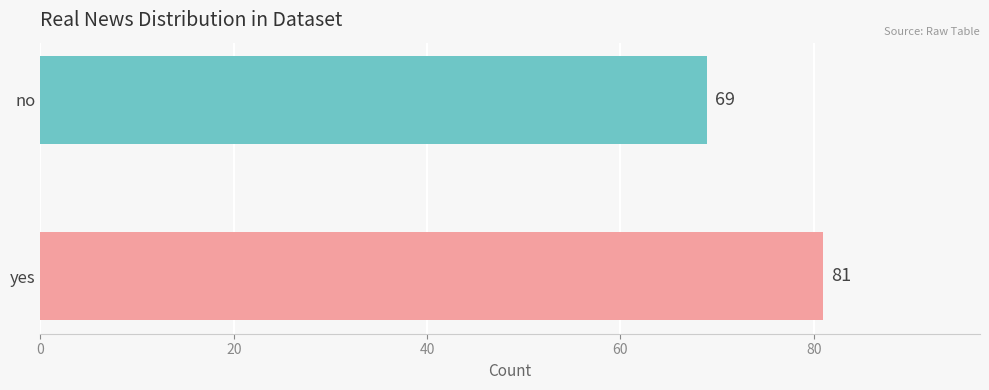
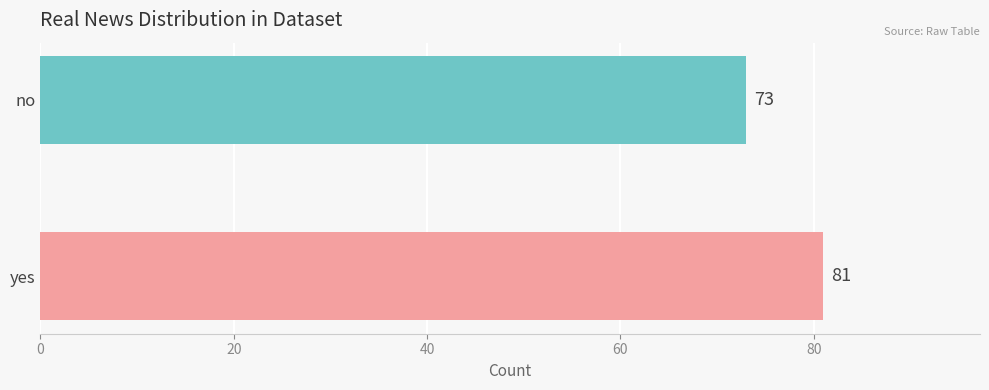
  {
-   "no": 69,
+   "no": 73,
    "yes": 81
  }
